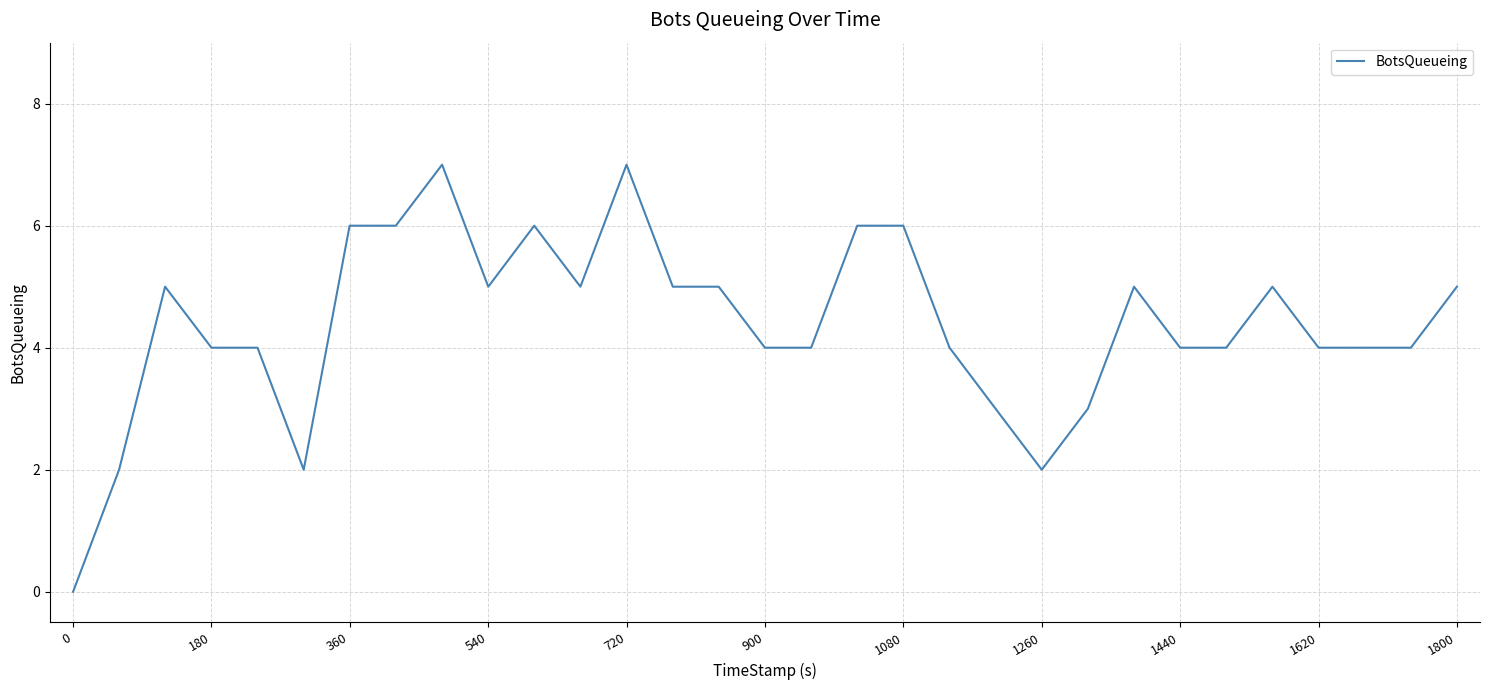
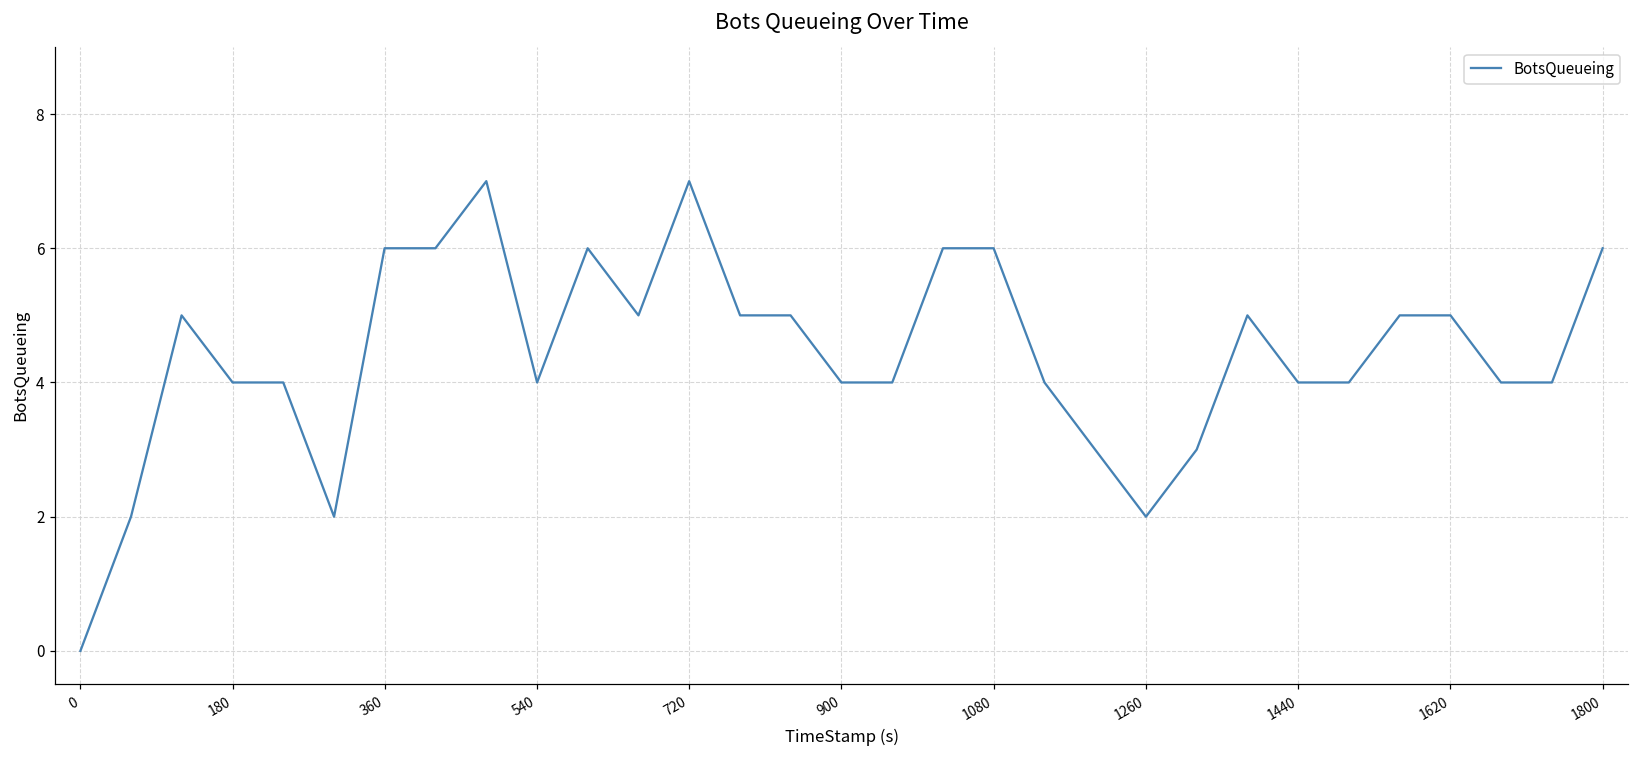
  {
    "0": 0,
    "180": 4,
    "360": 6,
-   "540": 5,
+   "540": 4,
    "720": 7,
    "900": 4,
    "1080": 6,
    "1260": 2,
    "1440": 4,
-   "1620": 4,
-   "1800": 5
+   "1620": 5,
+   "1800": 6
  }
